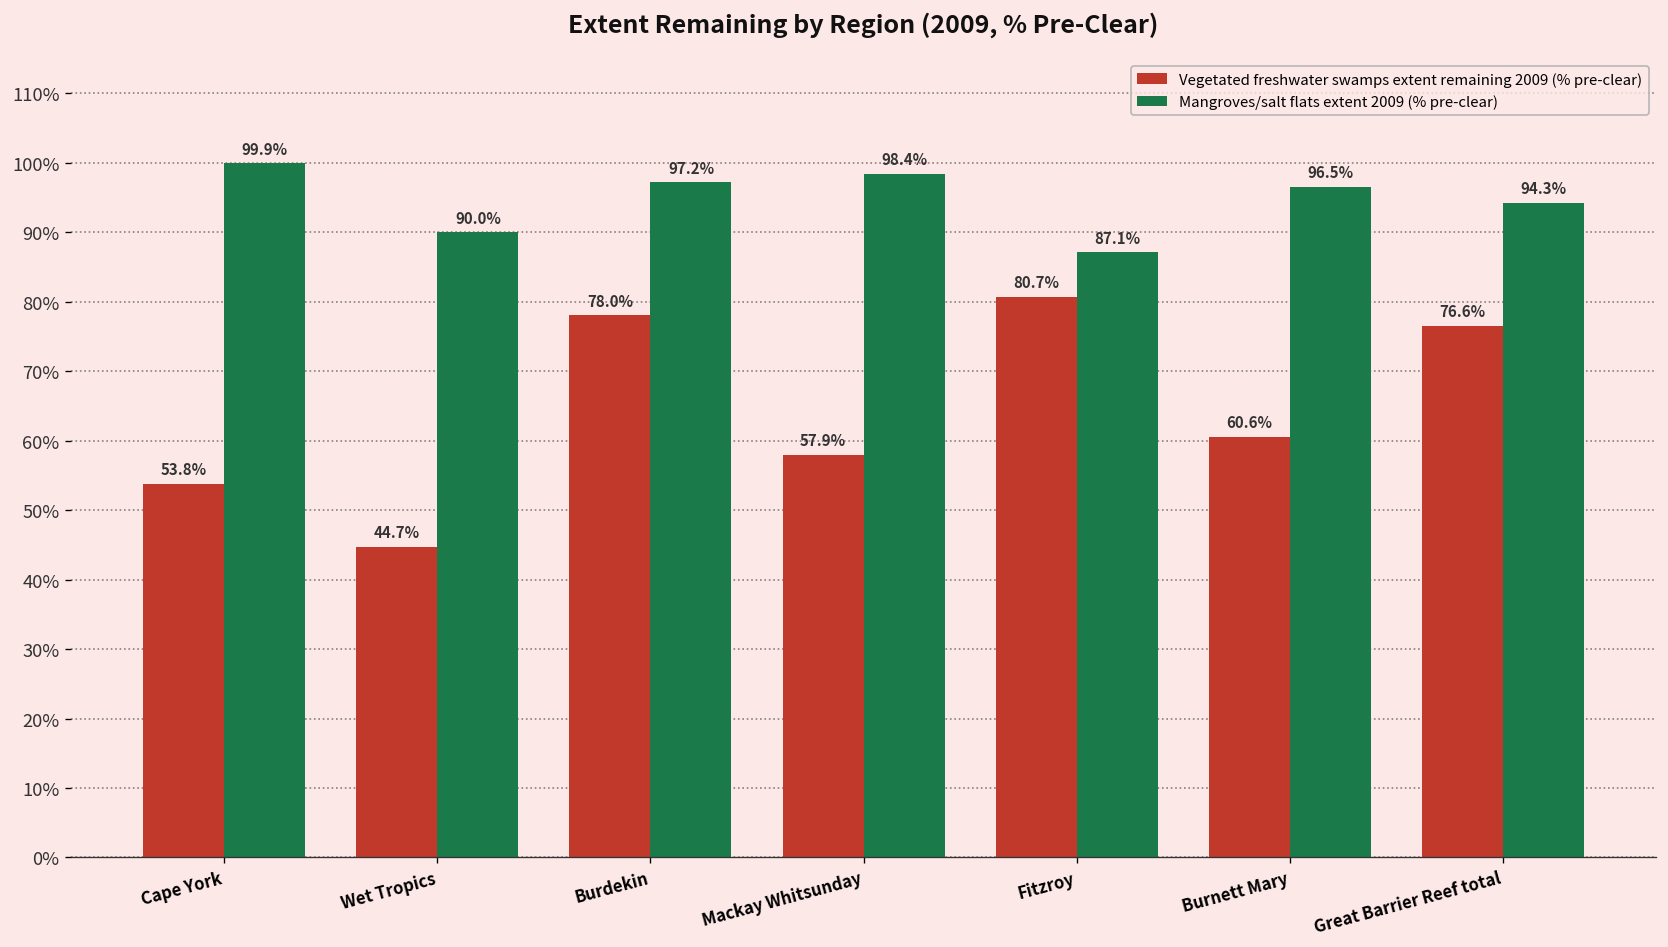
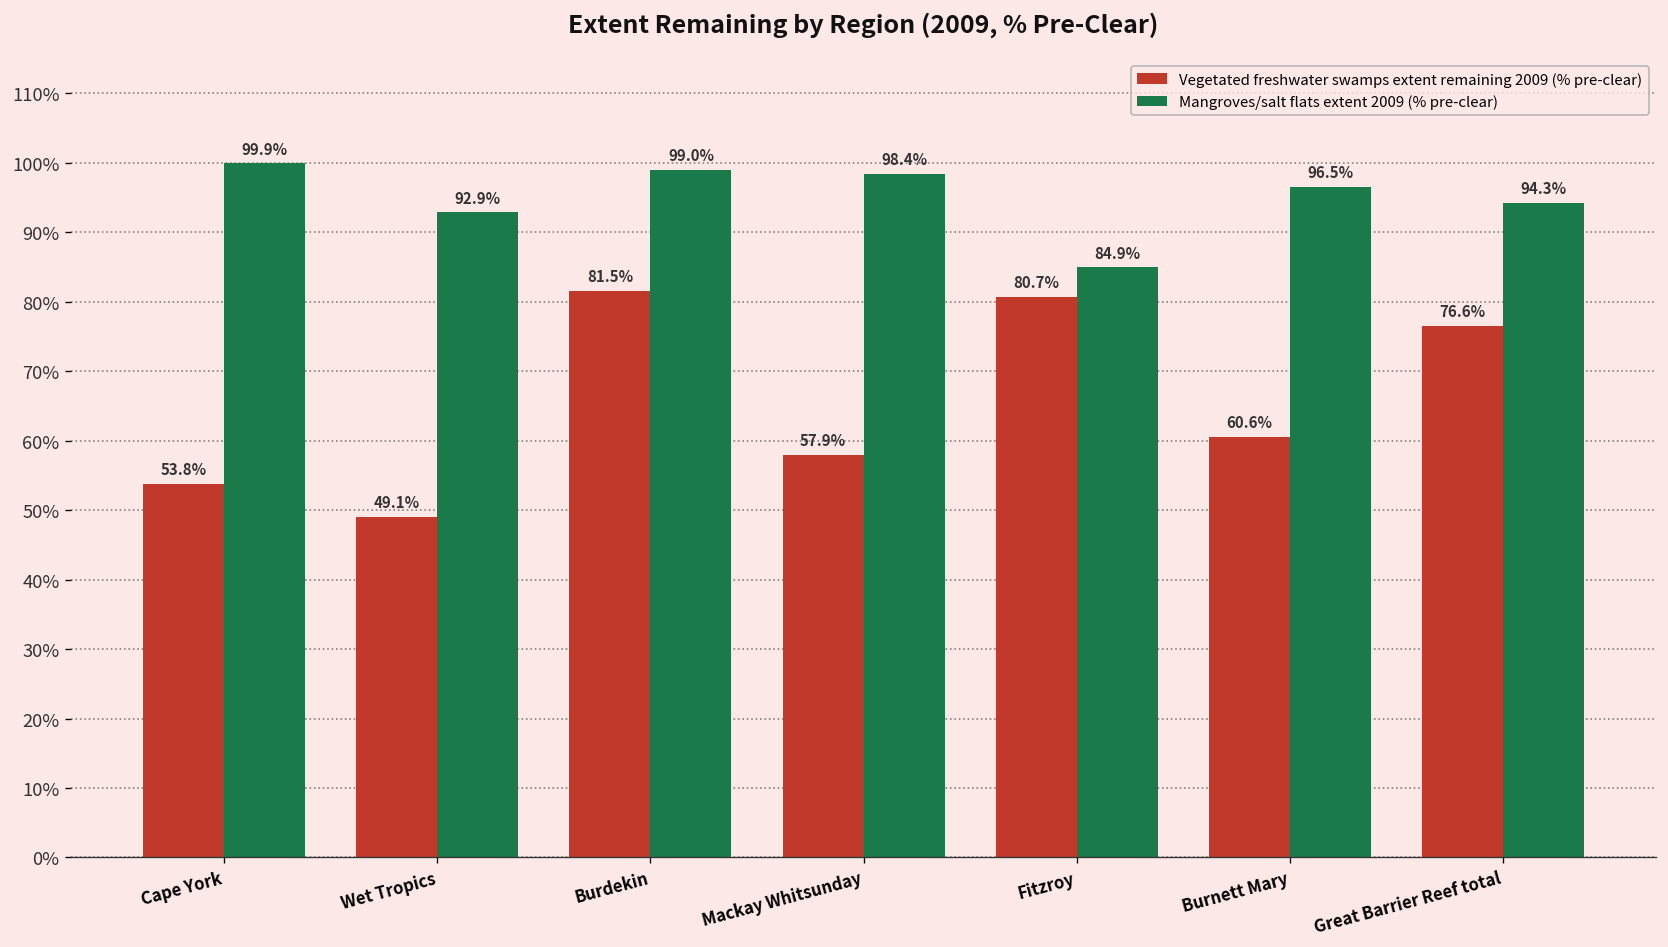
  {
    "Vegetated freshwater swamps extent remaining 2009 (% pre-clear)": {
      "Cape York": "53.8%",
-     "Wet Tropics": "44.7%",
-     "Burdekin": "78.0%",
+     "Wet Tropics": "49.1%",
+     "Burdekin": "81.5%",
      "Mackay Whitsunday": "57.9%",
      "Fitzroy": "80.7%",
      "Burnett Mary": "60.6%",
      "Great Barrier Reef total": "76.6%"
    },
    "Mangroves/salt flats extent 2009 (% pre-clear)": {
      "Cape York": "99.9%",
-     "Wet Tropics": "90.0%",
-     "Burdekin": "97.2%",
+     "Wet Tropics": "92.9%",
+     "Burdekin": "99.0%",
      "Mackay Whitsunday": "98.4%",
-     "Fitzroy": "87.1%",
+     "Fitzroy": "84.9%",
      "Burnett Mary": "96.5%",
      "Great Barrier Reef total": "94.3%"
    }
  }
